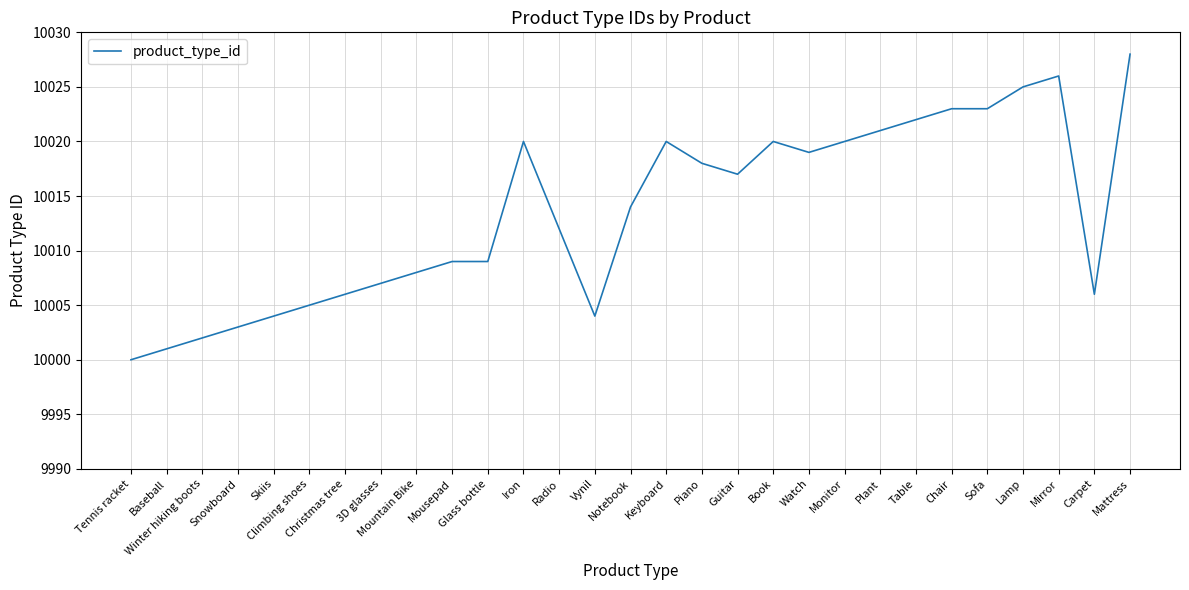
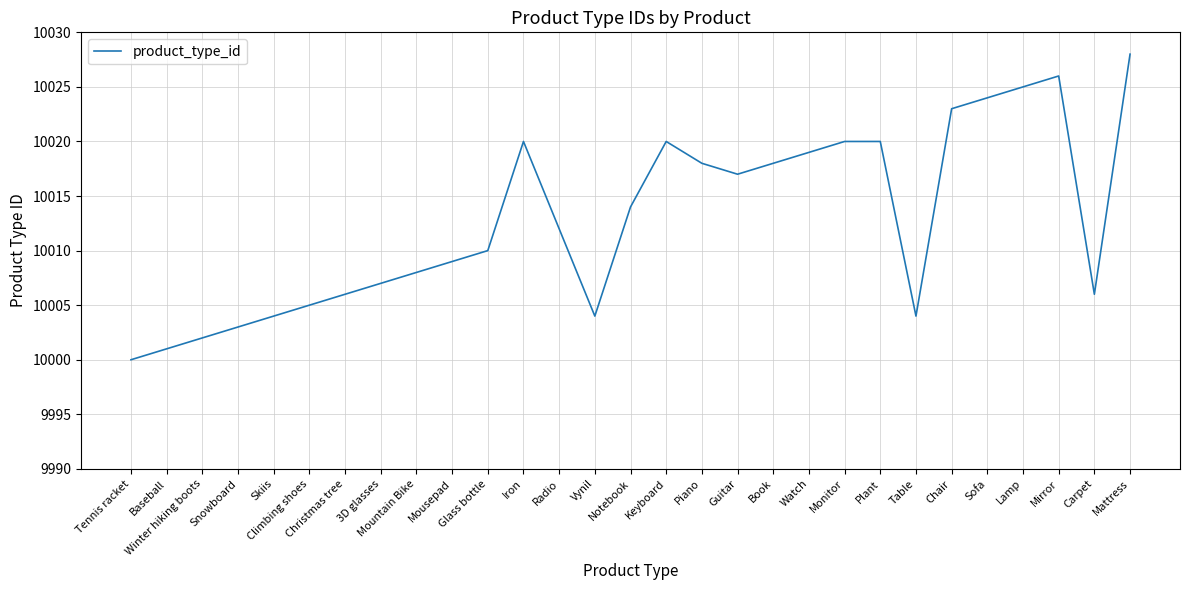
  {
    "Tennis racket": 10000,
    "Baseball": 10001,
    "Winter hiking boots": 10002,
    "Snowboard": 10003,
    "Skiis": 10004,
    "Climbing shoes": 10005,
    "Christmas tree": 10006,
    "3D glasses": 10007,
    "Mountain Bike": 10008,
    "Mousepad": 10009,
-   "Glass bottle": 10009,
+   "Glass bottle": 10010,
    "Iron": 10020,
    "Radio": 10012,
    "Vynil": 10004,
    "Notebook": 10014,
    "Keyboard": 10020,
    "Piano": 10018,
    "Guitar": 10017,
-   "Book": 10020,
+   "Book": 10018,
    "Watch": 10019,
    "Monitor": 10020,
-   "Plant": 10021,
-   "Table": 10022,
+   "Plant": 10020,
+   "Table": 10004,
    "Chair": 10023,
-   "Sofa": 10023,
+   "Sofa": 10024,
    "Lamp": 10025,
    "Mirror": 10026,
    "Carpet": 10006,
    "Mattress": 10028
  }
